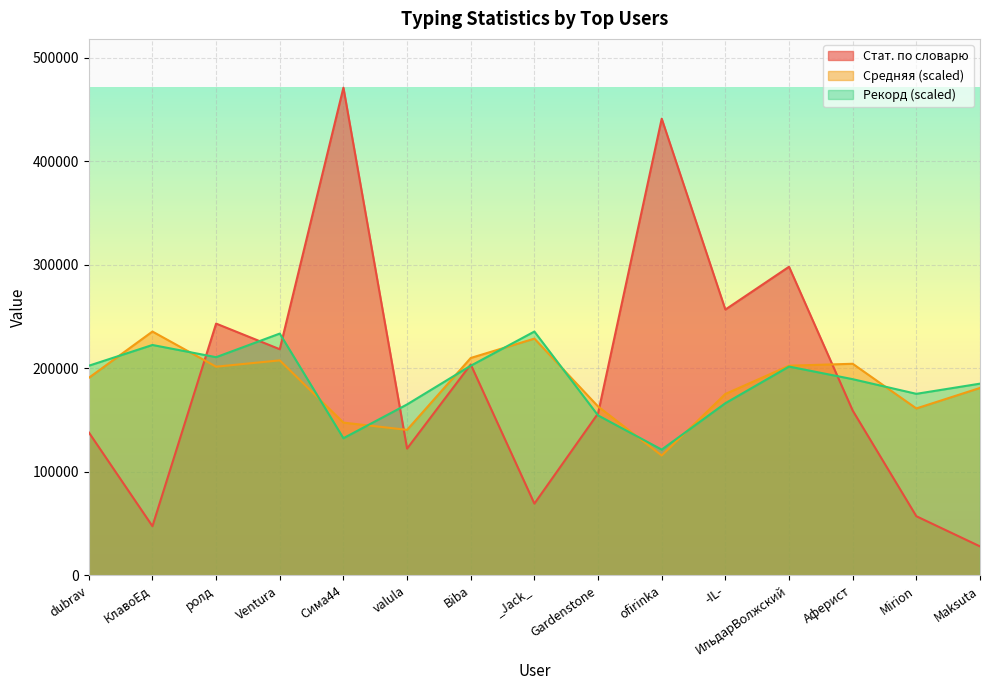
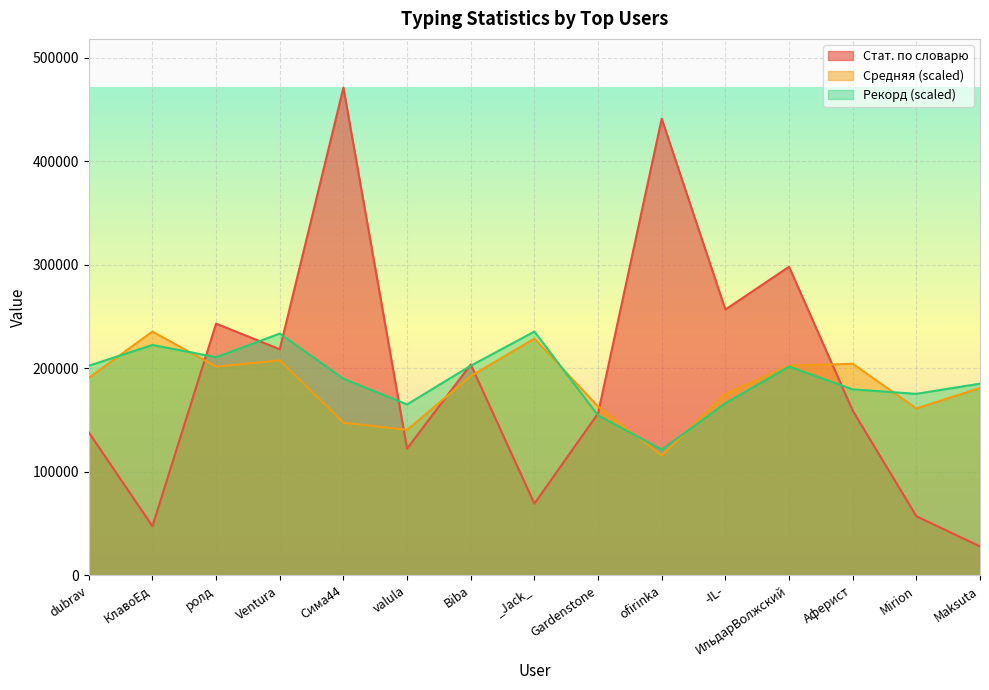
  {
    "Стат. по словарю": {
      "dubrav": 138000,
      "КлавоЕд": 48000,
      "ролд": 243000,
      "Ventura": 219000,
      "Сима44": 471000,
      "valula": 123000,
      "_Jack_": 69000,
      "ofirinka": 441000,
      "-IL-": 257000,
      "ИльдарВолжский": 298000,
      "Аферист": 159000,
      "Mirion": 57000,
      "Maksuta": 28000
    },
    "Средняя (scaled)": {
      "dubrav": 191000,
      "КлавоЕд": 236000,
      "ролд": 202000,
      "Ventura": 208000,
      "Сима44": 148000,
      "valula": 141000,
-     "Biba": 210000,
+     "Biba": 193000,
      "_Jack_": 229000,
      "Gardenstone": 163000,
      "ofirinka": 116000,
      "-IL-": 175000,
      "Аферист": 204000,
      "Mirion": 161000,
      "Maksuta": 181000
    },
    "Рекорд (scaled)": {
      "dubrav": 203000,
      "КлавоЕд": 223000,
      "ролд": 211000,
      "Ventura": 234000,
-     "Сима44": 133000,
+     "Сима44": 190000,
      "valula": 165000,
      "_Jack_": 236000,
      "ofirinka": 122000,
      "-IL-": 166000,
-     "Аферист": 190000,
+     "Аферист": 180000,
      "Mirion": 175000,
      "Maksuta": 185000
    }
  }
